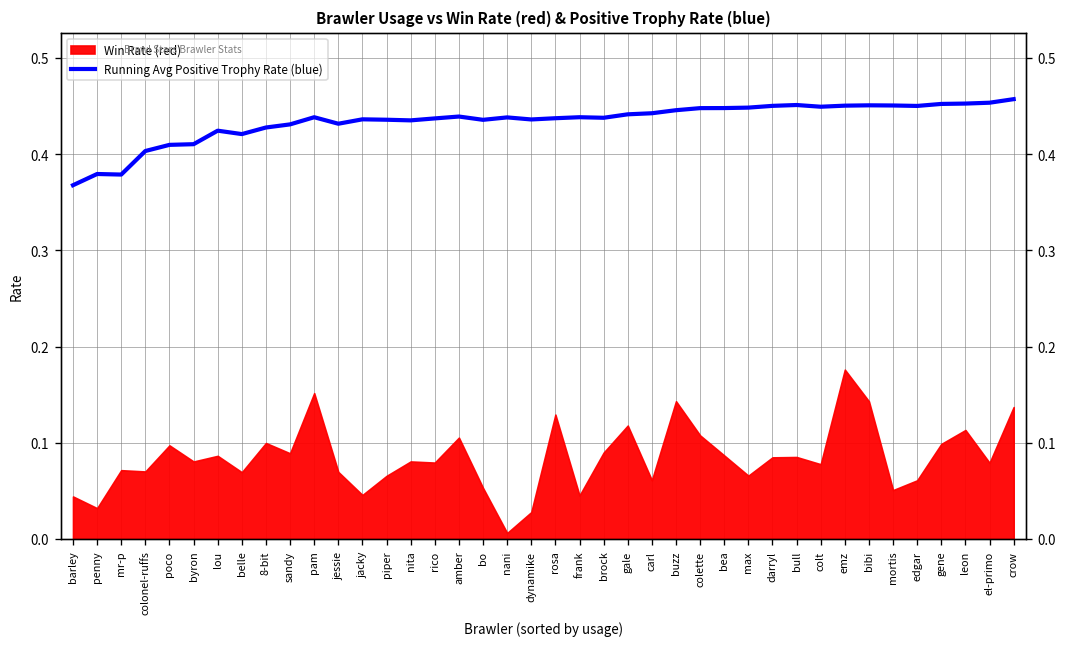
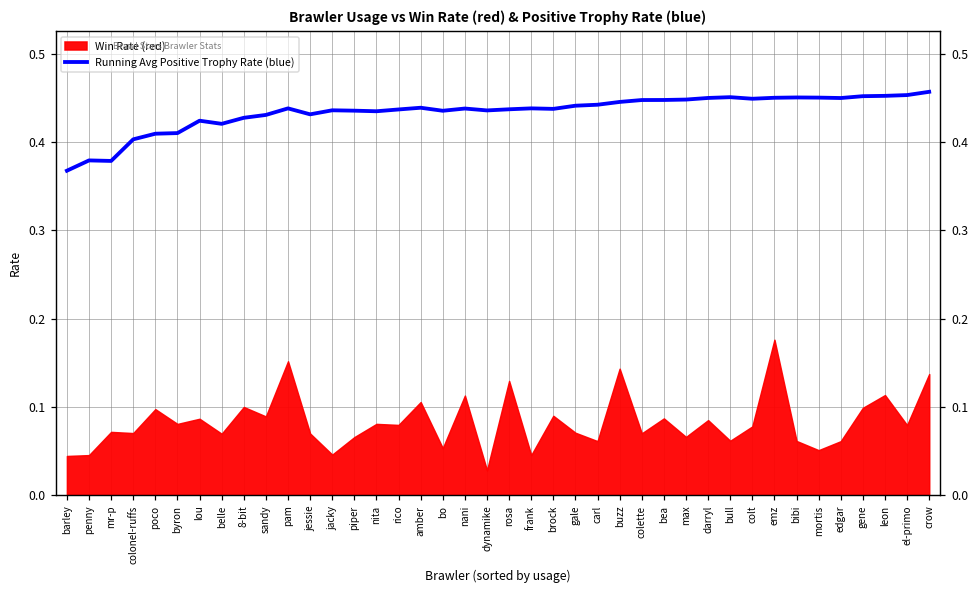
  {
    "Running Avg Positive Trophy Rate (blue)": {
      "barley": 0.37,
      "penny": 0.38,
      "mr-p": 0.38,
      "colonel-ruffs": 0.40,
      "poco": 0.41,
      "byron": 0.41,
      "lou": 0.42,
      "belle": 0.42,
      "8-bit": 0.43,
      "sandy": 0.43,
      "pam": 0.44,
      "jessie": 0.43,
      "jacky": 0.44,
      "piper": 0.44,
      "nita": 0.44,
      "rico": 0.44,
      "amber": 0.44,
      "bo": 0.44,
      "nani": 0.44,
      "dynamike": 0.44,
      "rosa": 0.44,
      "frank": 0.44,
      "brock": 0.44,
      "gale": 0.44,
      "carl": 0.44,
      "buzz": 0.45,
      "colette": 0.45,
      "bea": 0.45,
      "max": 0.45,
      "darryl": 0.45,
      "bull": 0.45,
      "colt": 0.45,
      "emz": 0.45,
      "bibi": 0.45,
      "mortis": 0.45,
      "edgar": 0.45,
      "gene": 0.45,
      "leon": 0.45,
      "el-primo": 0.45,
      "crow": 0.46
    },
    "Win Rate (red)": {
      "barley": 0.04,
-     "penny": 0.03,
+     "penny": 0.05,
      "mr-p": 0.07,
      "colonel-ruffs": 0.07,
      "poco": 0.10,
      "byron": 0.08,
      "lou": 0.09,
      "belle": 0.07,
      "8-bit": 0.10,
      "sandy": 0.09,
      "pam": 0.15,
      "jessie": 0.07,
      "jacky": 0.05,
      "piper": 0.07,
      "nita": 0.08,
      "rico": 0.08,
      "amber": 0.11,
      "bo": 0.05,
-     "nani": 0.01,
+     "nani": 0.11,
      "dynamike": 0.03,
      "rosa": 0.13,
      "frank": 0.05,
      "brock": 0.09,
-     "gale": 0.12,
+     "gale": 0.07,
      "carl": 0.06,
      "buzz": 0.14,
-     "colette": 0.11,
+     "colette": 0.07,
      "bea": 0.09,
      "max": 0.07,
      "darryl": 0.08,
-     "bull": 0.09,
+     "bull": 0.06,
      "colt": 0.08,
      "emz": 0.18,
-     "bibi": 0.14,
+     "bibi": 0.06,
      "mortis": 0.05,
      "edgar": 0.06,
      "gene": 0.10,
      "leon": 0.11,
      "el-primo": 0.08,
      "crow": 0.14
    }
  }
